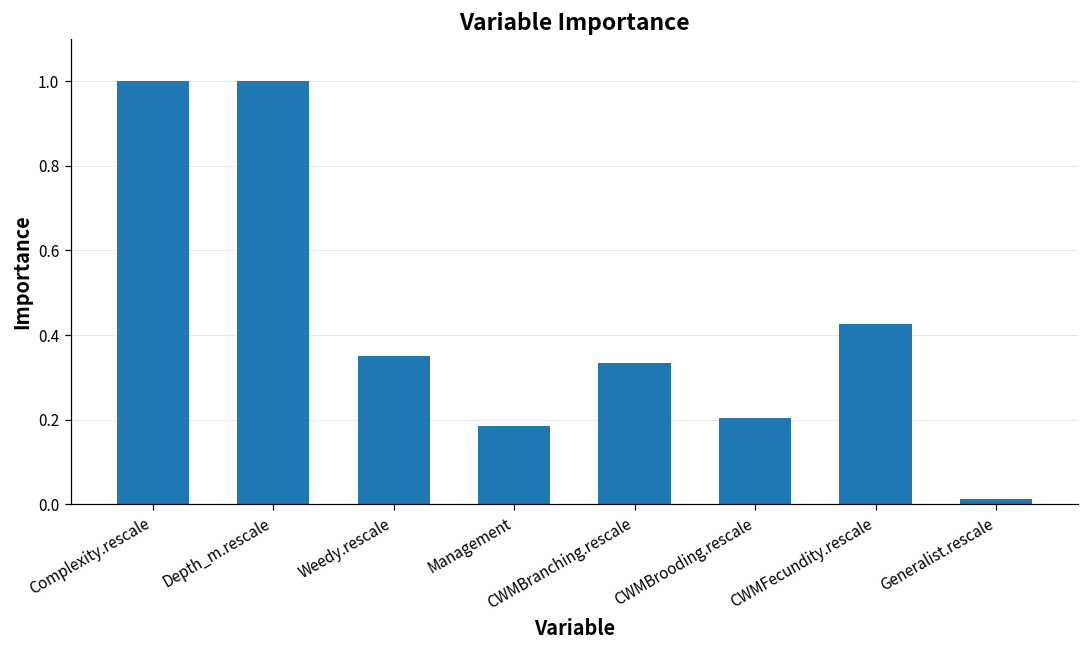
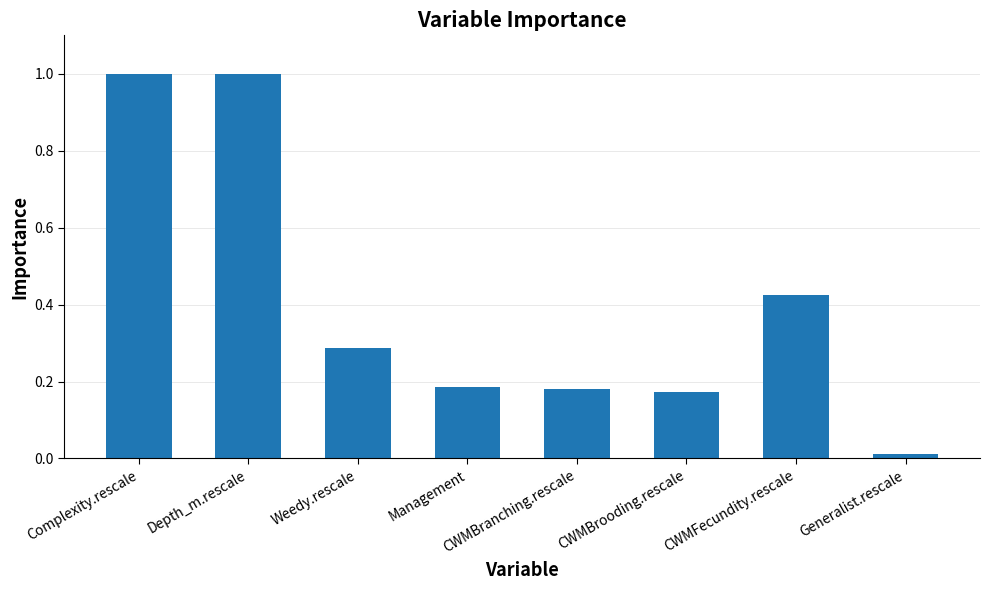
  {
    "Complexity.rescale": 1.00,
    "Depth_m.rescale": 1.00,
-   "Weedy.rescale": 0.35,
+   "Weedy.rescale": 0.29,
    "Management": 0.19,
-   "CWMBranching.rescale": 0.33,
-   "CWMBrooding.rescale": 0.20,
+   "CWMBranching.rescale": 0.18,
+   "CWMBrooding.rescale": 0.17,
    "CWMFecundity.rescale": 0.43,
    "Generalist.rescale": 0.01
  }
